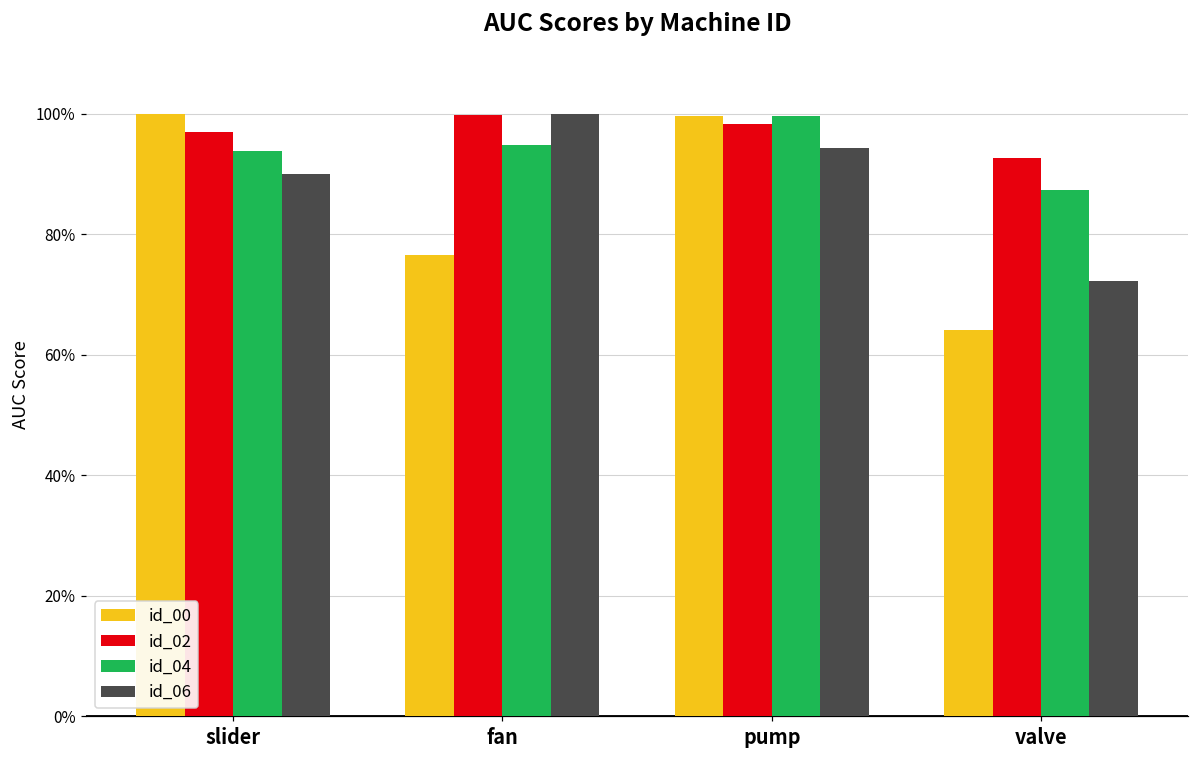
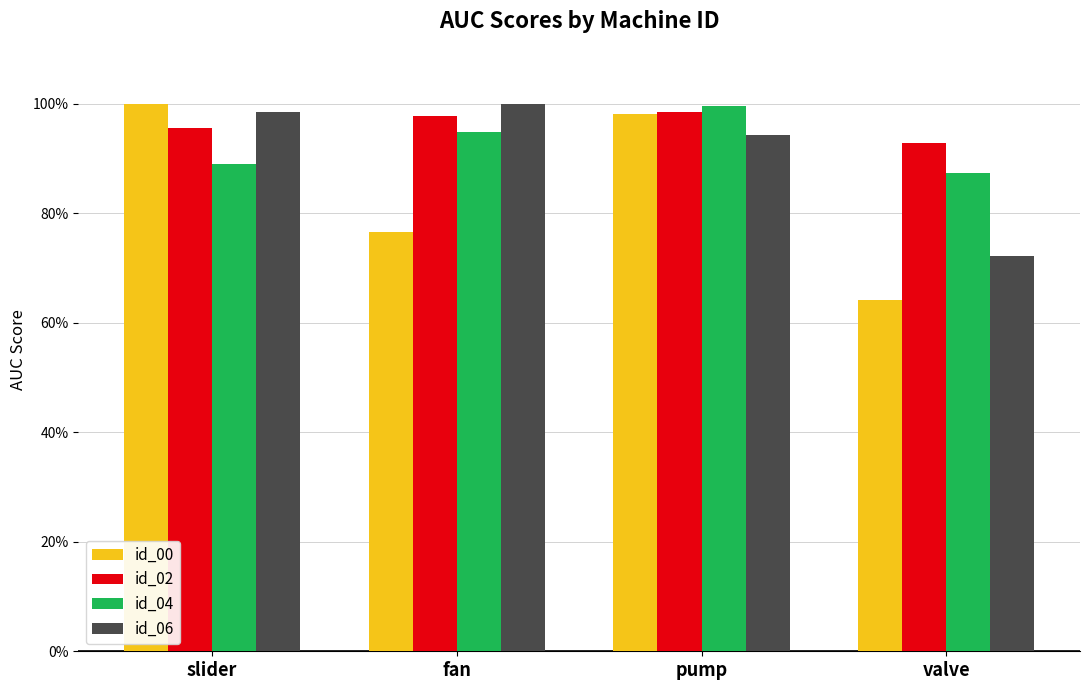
  {
    "id_00": {
      "slider": "100%",
      "fan": "77%",
-     "pump": "100%",
+     "pump": "98%",
      "valve": "64%"
    },
    "id_02": {
-     "slider": "97%",
-     "fan": "100%",
+     "slider": "96%",
+     "fan": "98%",
      "pump": "98%",
      "valve": "93%"
    },
    "id_04": {
-     "slider": "94%",
+     "slider": "89%",
      "fan": "95%",
      "pump": "100%",
      "valve": "87%"
    },
    "id_06": {
-     "slider": "90%",
+     "slider": "98%",
      "fan": "100%",
      "pump": "94%",
      "valve": "72%"
    }
  }
